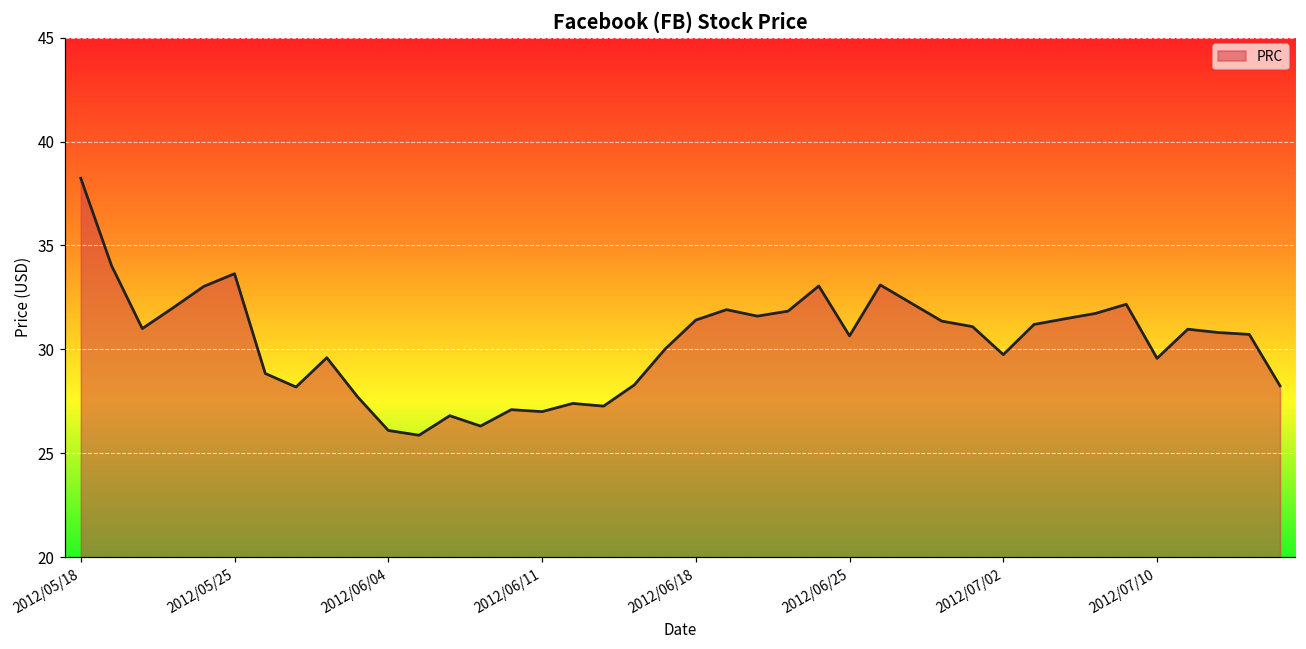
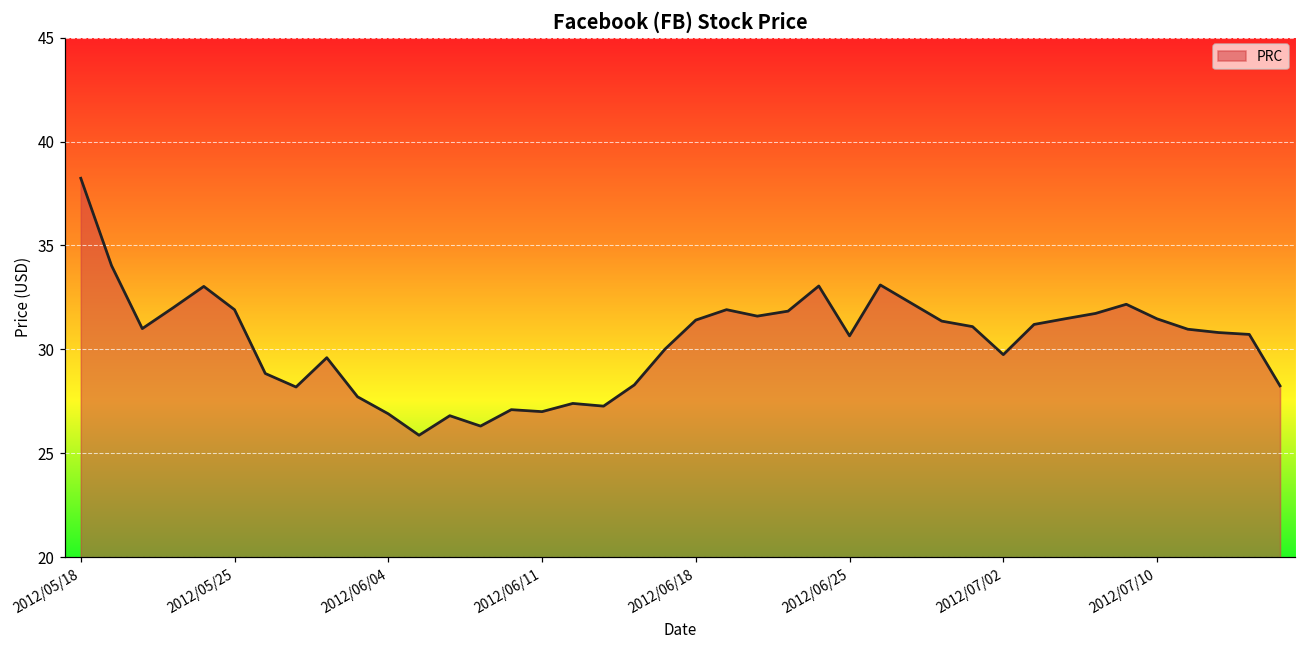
  {
    "2012/05/18": 38.2,
-   "2012/05/25": 33.6,
-   "2012/06/04": 26.1,
+   "2012/05/25": 31.9,
+   "2012/06/04": 26.9,
    "2012/06/11": 27.0,
    "2012/06/18": 31.4,
    "2012/06/25": 30.7,
    "2012/07/02": 29.7,
-   "2012/07/10": 29.6
+   "2012/07/10": 31.5
  }
